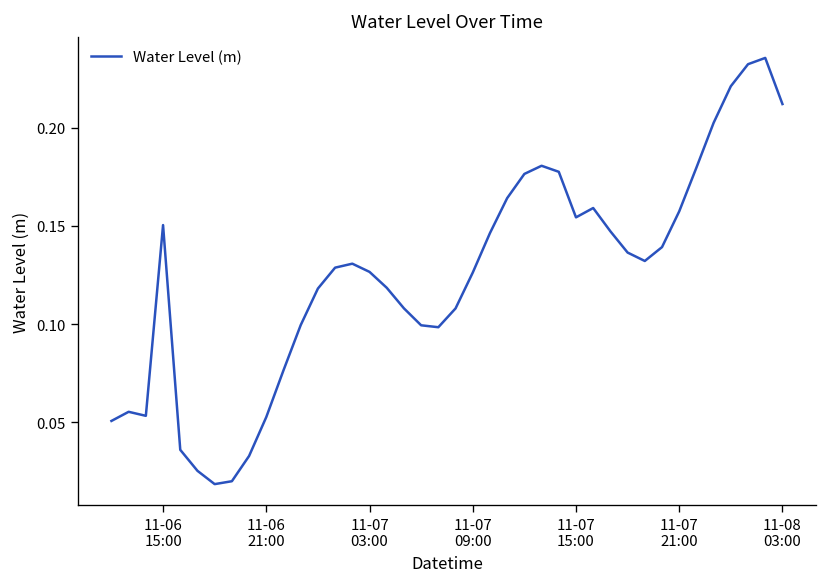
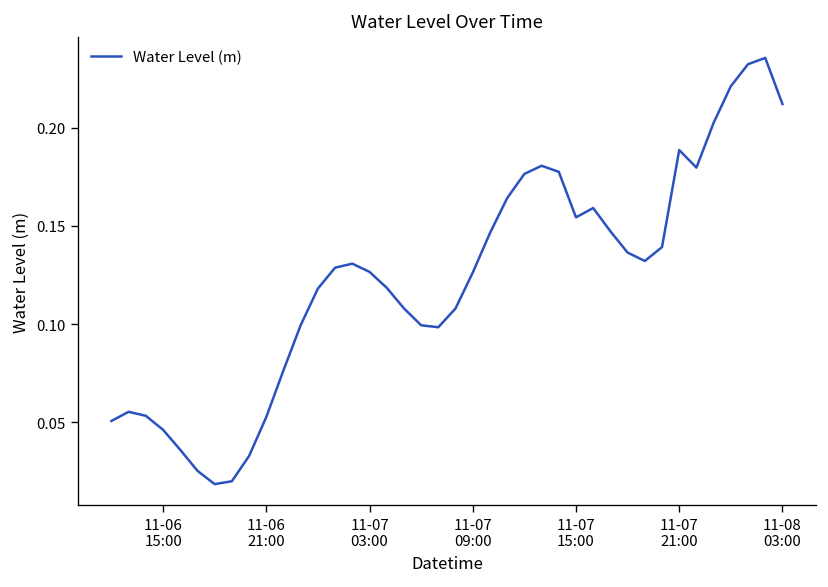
  {
-   "11-06 15:00": 0.150,
+   "11-06 15:00": 0.046,
    "11-06 21:00": 0.053,
    "11-07 03:00": 0.127,
    "11-07 09:00": 0.126,
    "11-07 15:00": 0.154,
-   "11-07 21:00": 0.157,
+   "11-07 21:00": 0.189,
    "11-08 03:00": 0.212
  }
